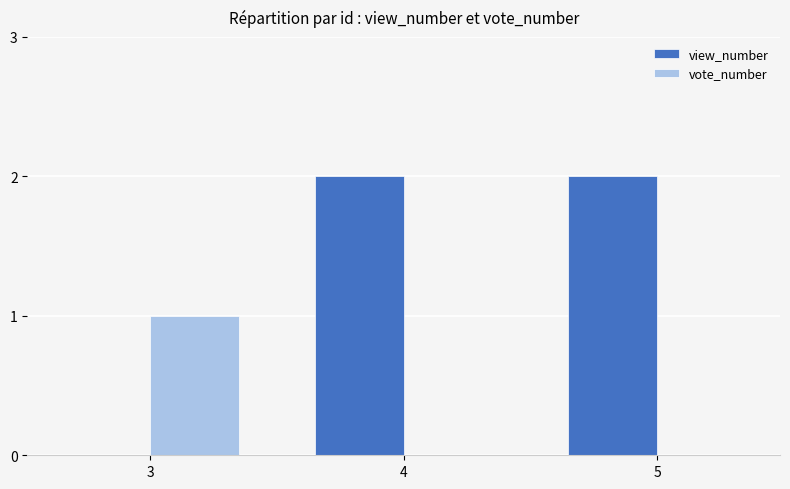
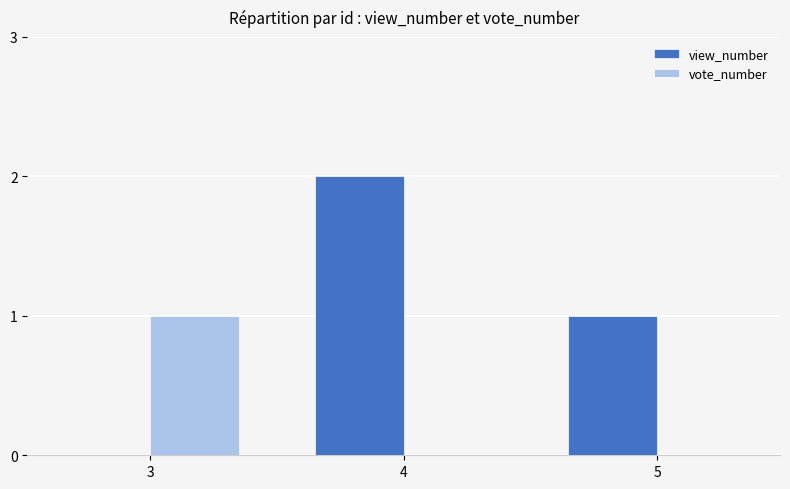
  {
    "view_number": {
      "3": 0,
      "4": 2,
-     "5": 2
+     "5": 1
    },
    "vote_number": {
      "3": 1,
      "4": 0,
      "5": 0
    }
  }
